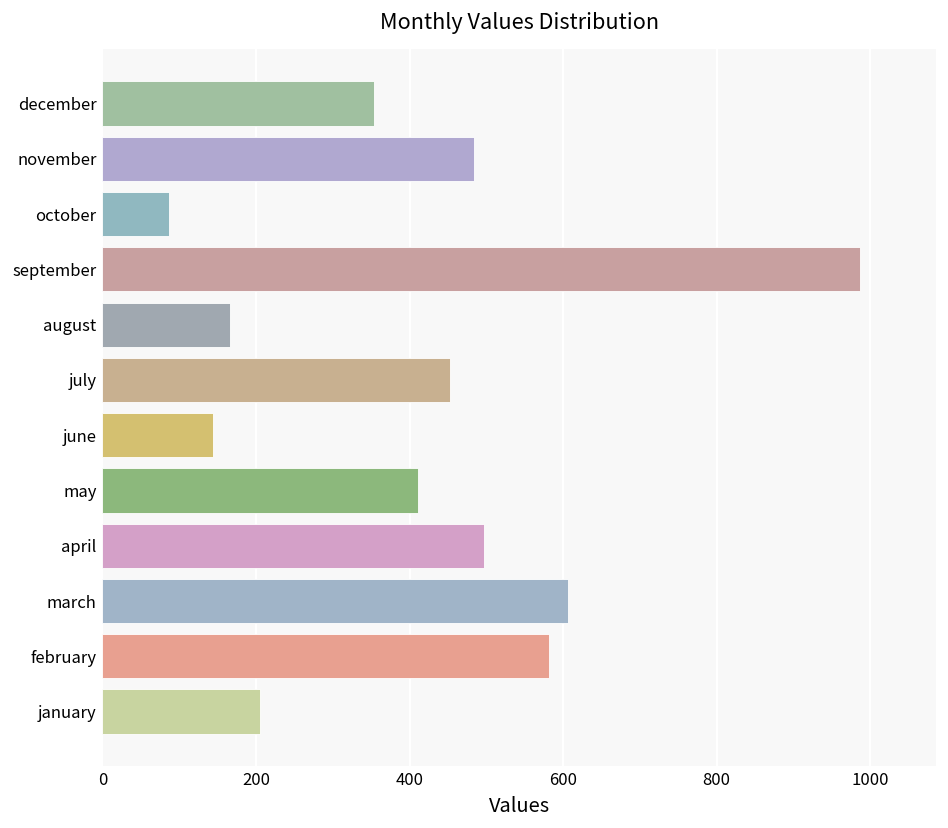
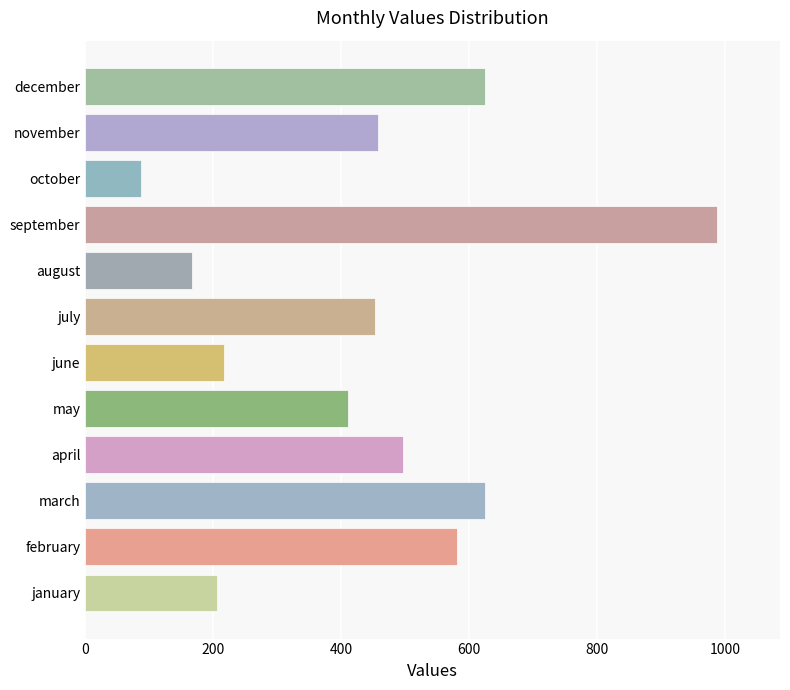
  {
-   "december": 350,
-   "november": 480,
+   "december": 630,
+   "november": 460,
    "october": 90,
    "september": 990,
    "august": 170,
    "july": 450,
-   "june": 140,
+   "june": 220,
    "may": 410,
    "april": 500,
-   "march": 610,
+   "march": 620,
    "february": 580,
    "january": 210
  }
